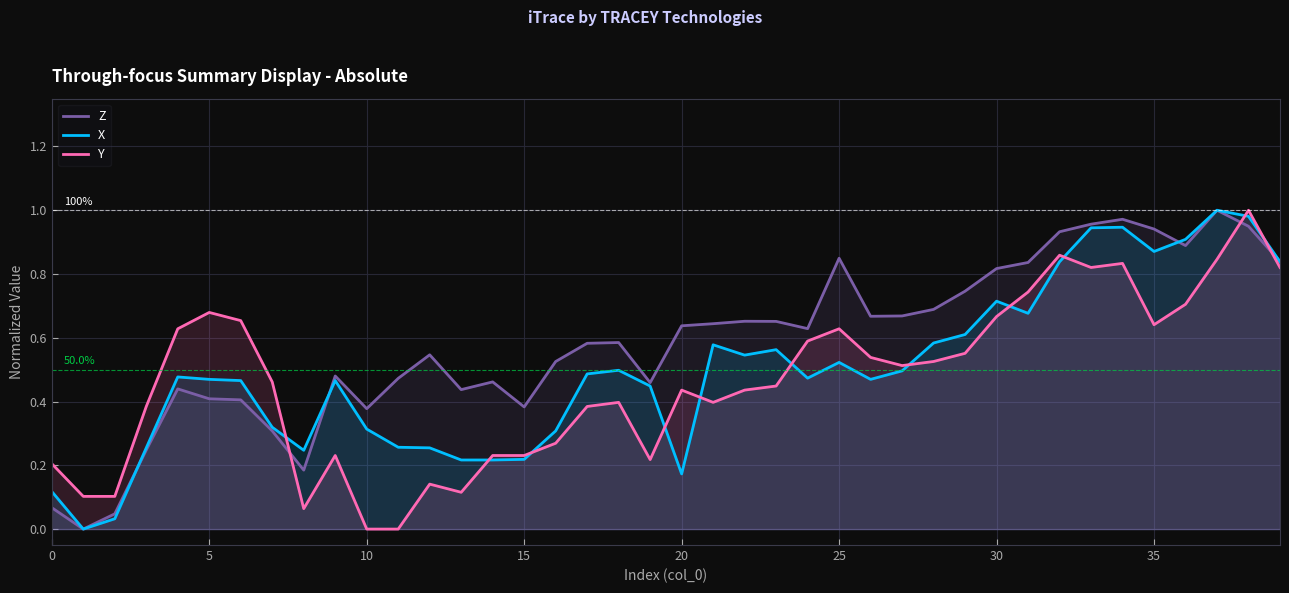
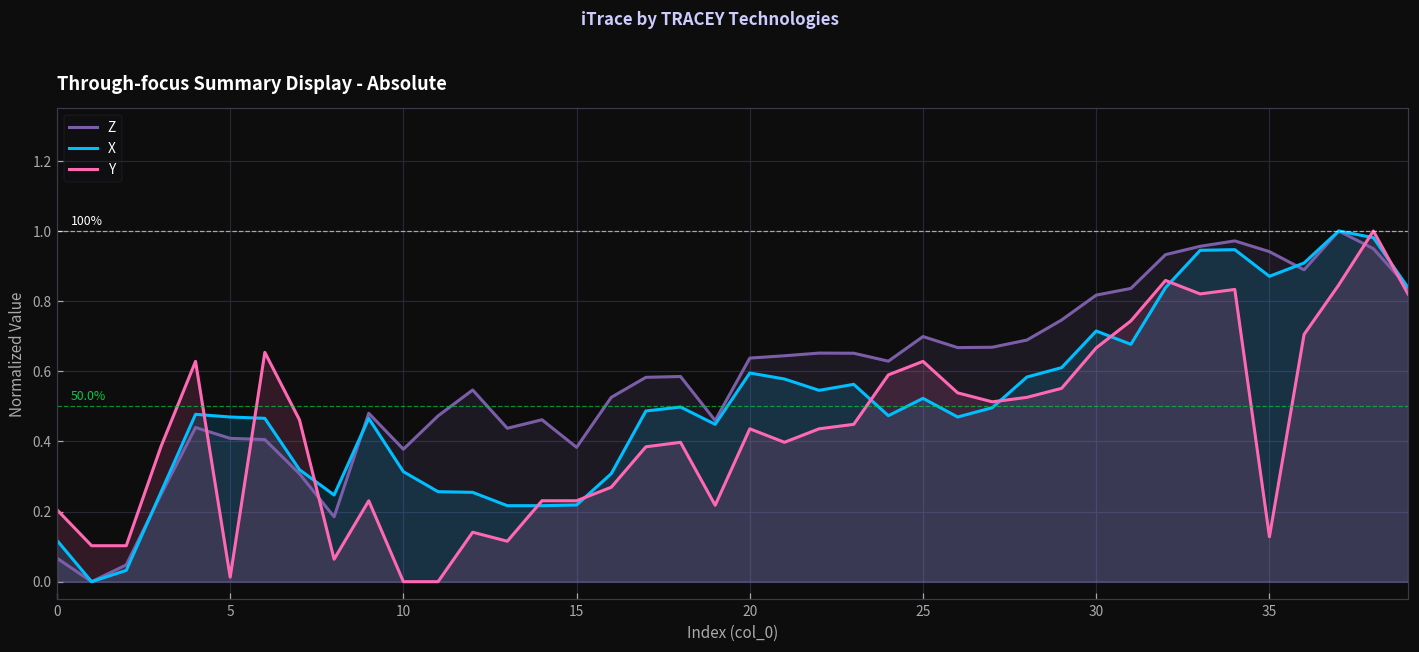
  {
    "Z": {
      "0": 0.07,
      "5": 0.41,
      "10": 0.38,
      "15": 0.38,
      "20": 0.64,
-     "25": 0.85,
+     "25": 0.70,
      "30": 0.82,
      "35": 0.94
    },
    "X": {
      "0": 0.12,
      "5": 0.47,
      "10": 0.31,
      "15": 0.22,
-     "20": 0.17,
+     "20": 0.60,
      "25": 0.52,
      "30": 0.71,
      "35": 0.87
    },
    "Y": {
      "0": 0.21,
-     "5": 0.68,
+     "5": 0.01,
      "10": 0.00,
      "15": 0.23,
      "20": 0.44,
      "25": 0.63,
      "30": 0.67,
-     "35": 0.64
+     "35": 0.13
    }
  }
